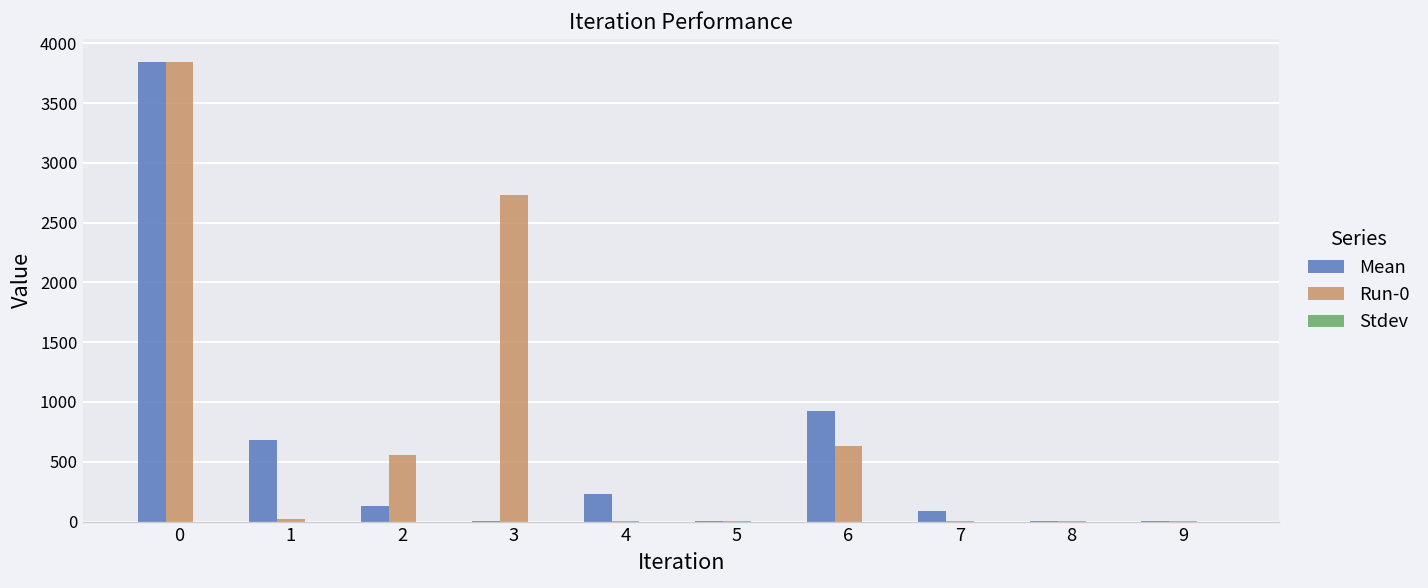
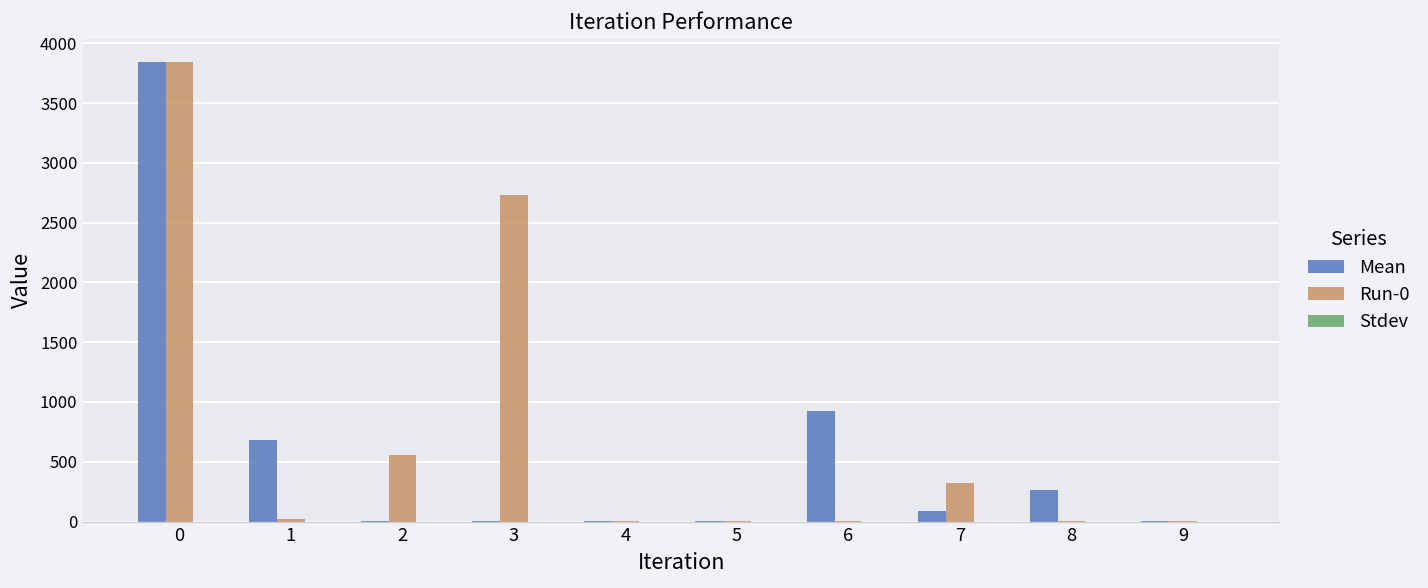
  {
    "Mean": {
      "0": 3800,
      "1": 700,
-     "2": 100,
-     "4": 200,
+     "2": 0,
+     "4": 0,
      "6": 900,
      "7": 100,
-     "8": 0
+     "8": 300
    },
    "Run-0": {
      "0": 3800,
      "2": 600,
      "3": 2700,
-     "6": 600,
-     "7": 0
+     "6": 0,
+     "7": 300
    },
    "Stdev": {
      "0": 0,
      "1": 0,
      "2": 0,
      "3": 0,
      "4": 0,
      "5": 0,
      "6": 0,
      "7": 0,
      "8": 0,
      "9": 0
    }
  }
